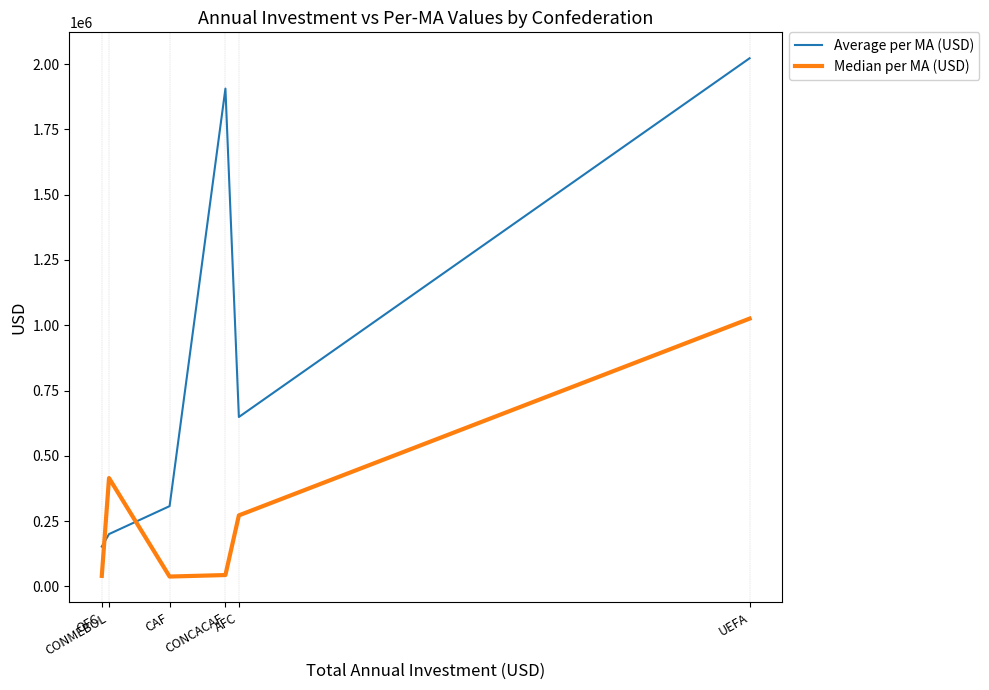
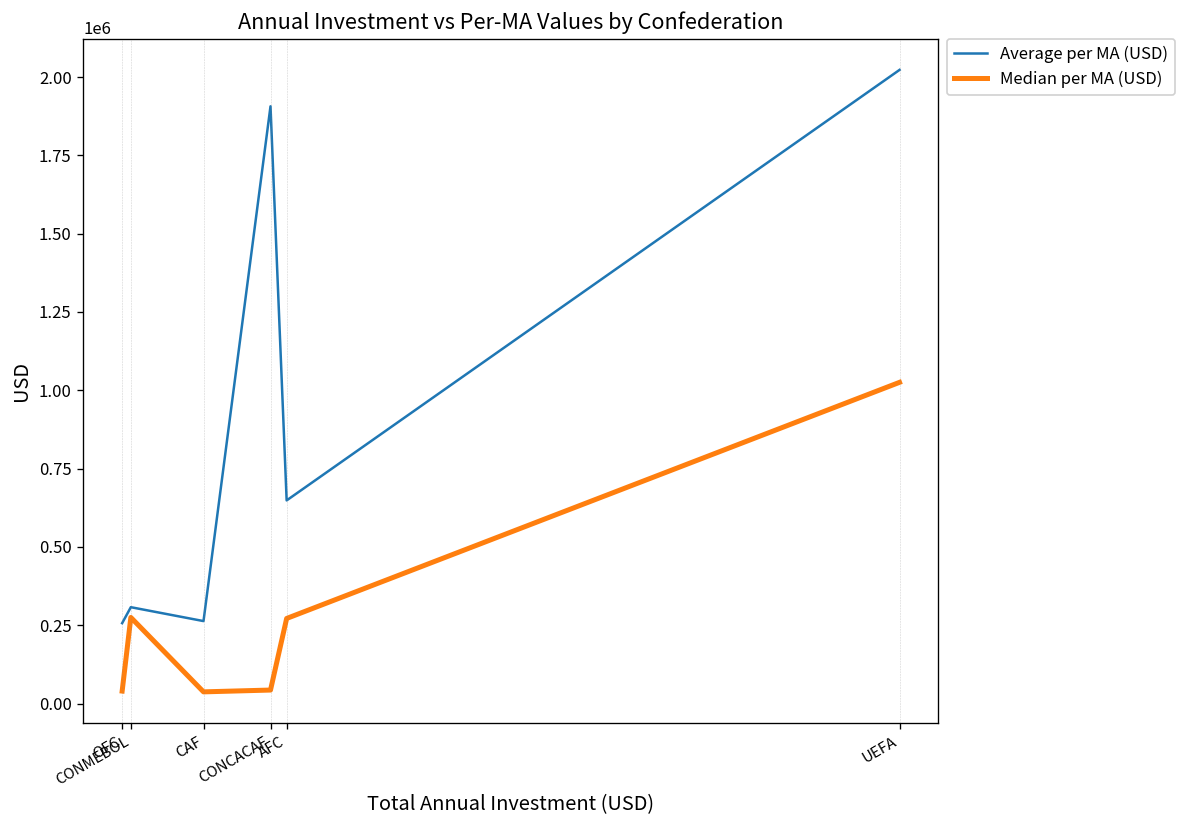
  {
    "Average per MA (USD)": {
-     "OFC": 150000,
-     "CONMEBOL": 200000,
-     "CAF": 310000,
+     "OFC": 260000,
+     "CONMEBOL": 310000,
+     "CAF": 260000,
      "CONCACAF": 1910000,
      "AFC": 650000,
      "UEFA": 2020000
    },
    "Median per MA (USD)": {
      "OFC": 40000,
-     "CONMEBOL": 410000,
+     "CONMEBOL": 280000,
      "CAF": 40000,
      "CONCACAF": 40000,
      "AFC": 270000,
      "UEFA": 1030000
    }
  }
